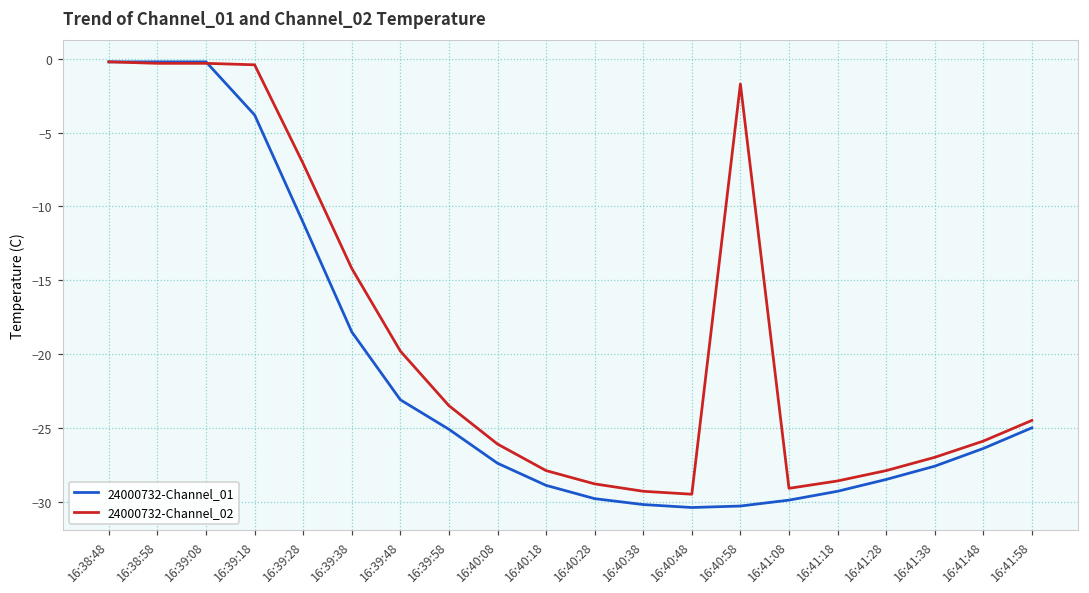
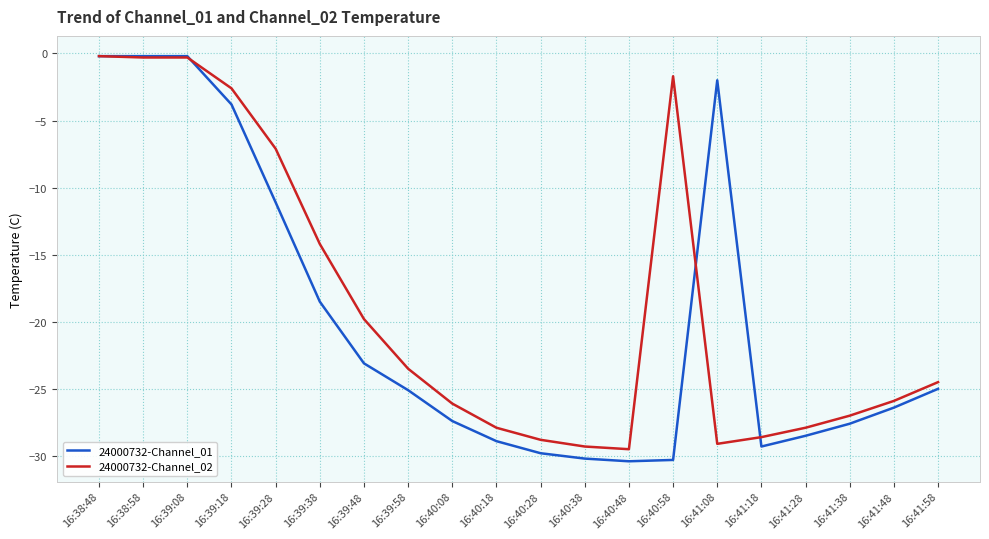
  {
    "24000732-Channel_01": {
      "16:39:18": -3.8,
      "16:39:28": -11.1,
      "16:39:38": -18.5,
      "16:39:48": -23.1,
      "16:39:58": -25.1,
      "16:40:08": -27.4,
      "16:40:18": -28.9,
      "16:40:28": -29.8,
      "16:40:38": -30.2,
      "16:40:48": -30.4,
      "16:40:58": -30.3,
-     "16:41:08": -29.9,
+     "16:41:08": -2.0,
      "16:41:18": -29.3,
      "16:41:28": -28.5,
      "16:41:38": -27.6,
      "16:41:48": -26.4,
      "16:41:58": -25.0
    },
    "24000732-Channel_02": {
-     "16:39:18": -0.4,
+     "16:39:18": -2.6,
      "16:39:28": -7.1,
      "16:39:38": -14.2,
      "16:39:48": -19.8,
      "16:39:58": -23.5,
      "16:40:08": -26.1,
      "16:40:18": -27.9,
      "16:40:28": -28.8,
      "16:40:38": -29.3,
      "16:40:48": -29.5,
      "16:40:58": -1.7,
      "16:41:08": -29.1,
      "16:41:18": -28.6,
      "16:41:28": -27.9,
      "16:41:38": -27.0,
      "16:41:48": -25.9,
      "16:41:58": -24.5
    }
  }
